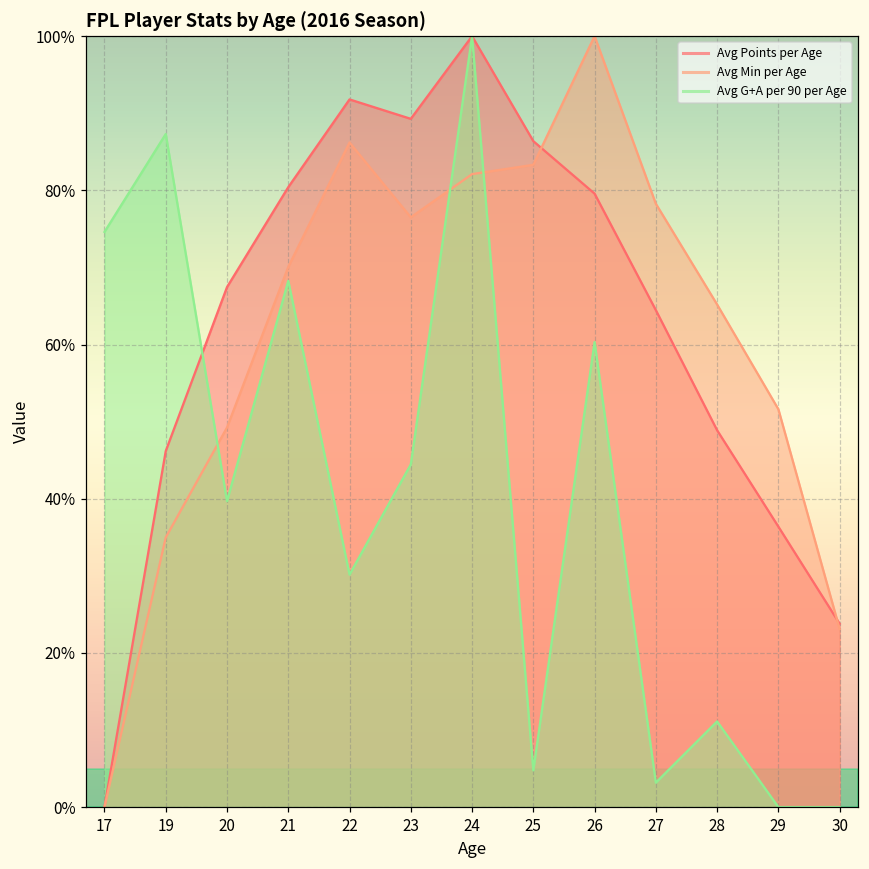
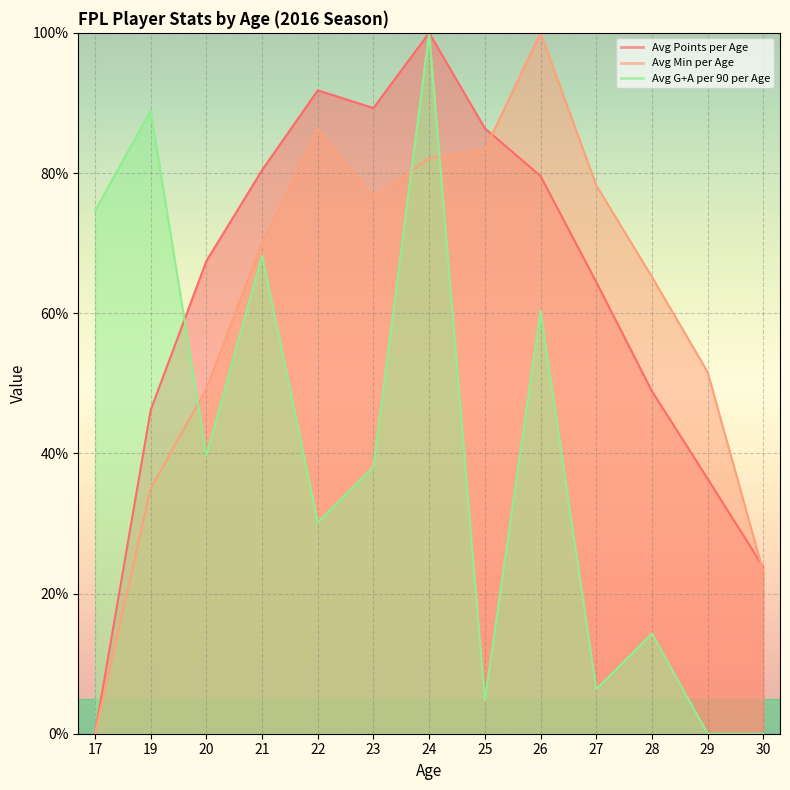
  {
    "Avg G+A per 90 per Age": {
      "17": "75%",
-     "19": "87%",
+     "19": "89%",
      "20": "40%",
      "21": "68%",
      "22": "30%",
-     "23": "44%",
+     "23": "38%",
      "25": "5%",
      "26": "60%",
-     "27": "3%",
-     "28": "11%",
+     "27": "6%",
+     "28": "14%",
      "29": "0%",
      "30": "0%"
    }
  }
